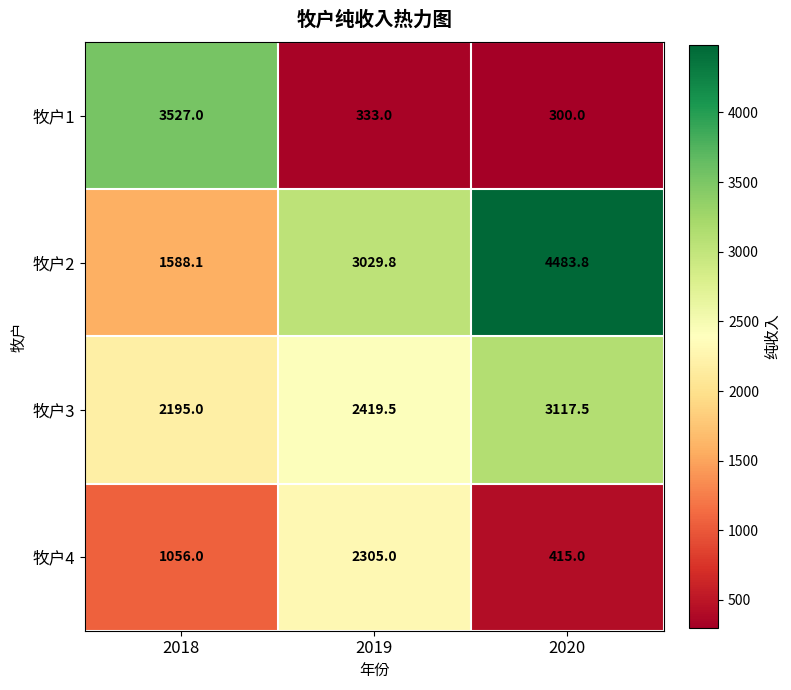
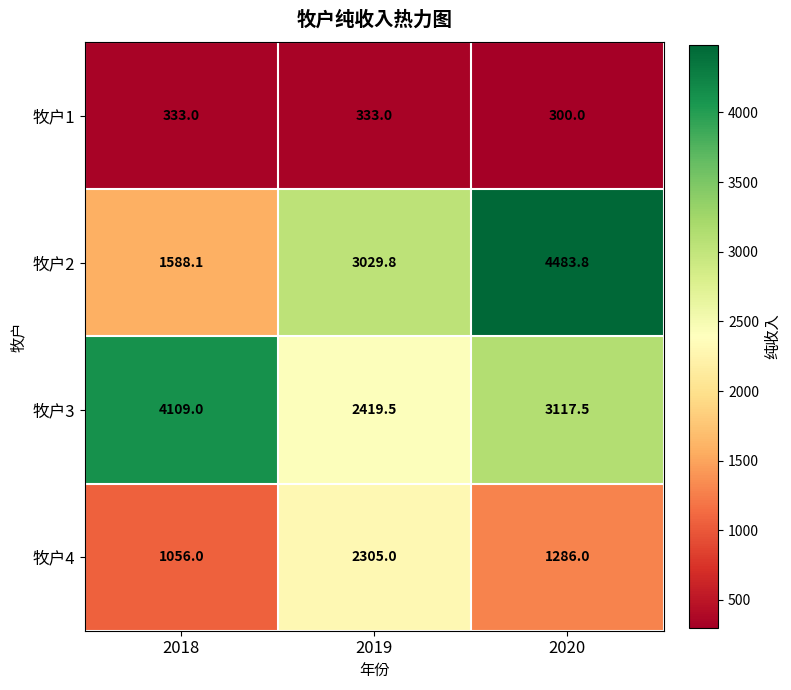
  {
    "牧户1": {
-     "2018": 3527.0,
+     "2018": 333.0,
      "2019": 333.0,
      "2020": 300.0
    },
    "牧户2": {
      "2018": 1588.1,
      "2019": 3029.8,
      "2020": 4483.8
    },
    "牧户3": {
-     "2018": 2195.0,
+     "2018": 4109.0,
      "2019": 2419.5,
      "2020": 3117.5
    },
    "牧户4": {
      "2018": 1056.0,
      "2019": 2305.0,
-     "2020": 415.0
+     "2020": 1286.0
    }
  }
